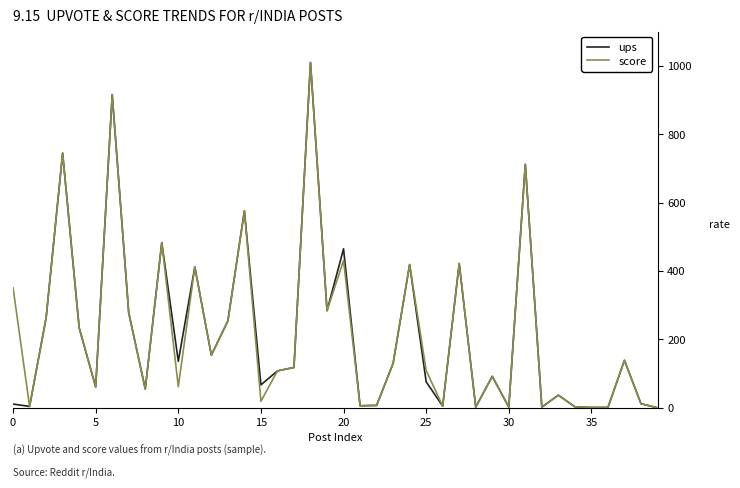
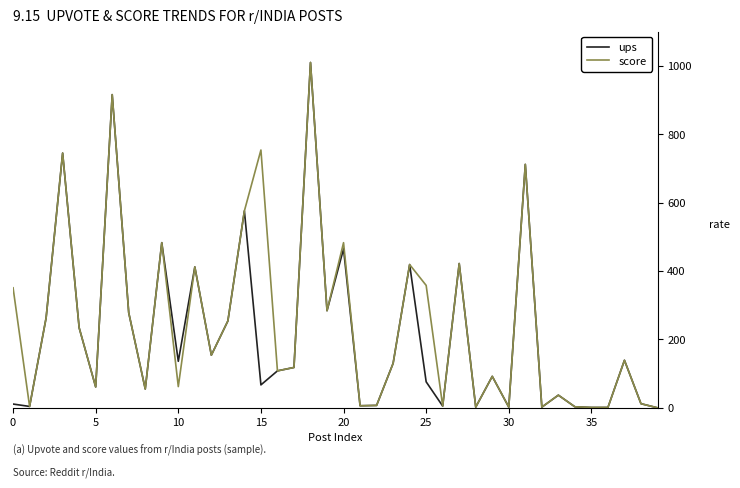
  {
    "ups": {
      "0": 10,
      "10": 140,
      "15": 70,
      "20": 470,
      "25": 80
    },
    "score": {
      "0": 350,
      "10": 60,
-     "15": 20,
-     "20": 430,
-     "25": 110
+     "15": 750,
+     "20": 480,
+     "25": 360
    }
  }
